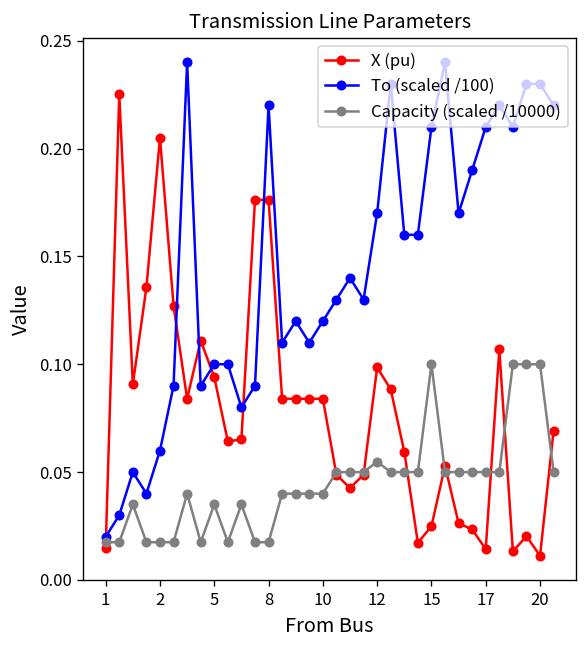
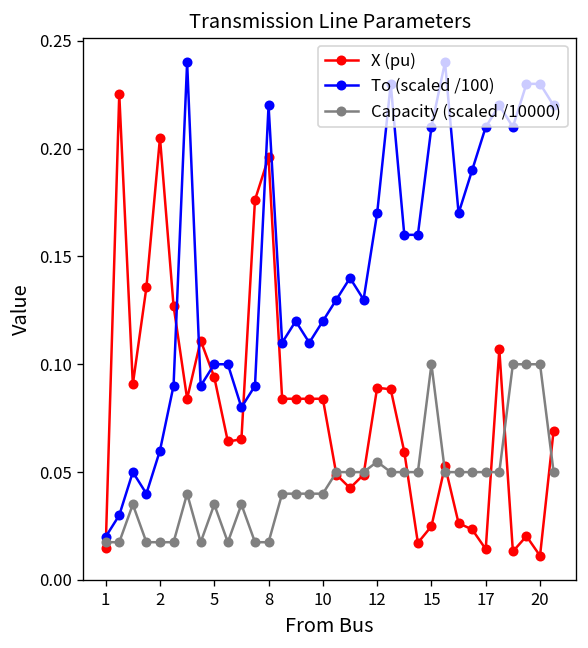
  {
    "X (pu)": {
-     "8": 0.176,
-     "12": 0.099,
+     "8": 0.196,
+     "12": 0.089,
      "20": 0.011
    },
    "To (scaled /100)": {
      "8": 0.220,
      "12": 0.170
    },
    "Capacity (scaled /10000)": {
      "8": 0.018,
      "12": 0.055,
      "20": 0.100
    }
  }
